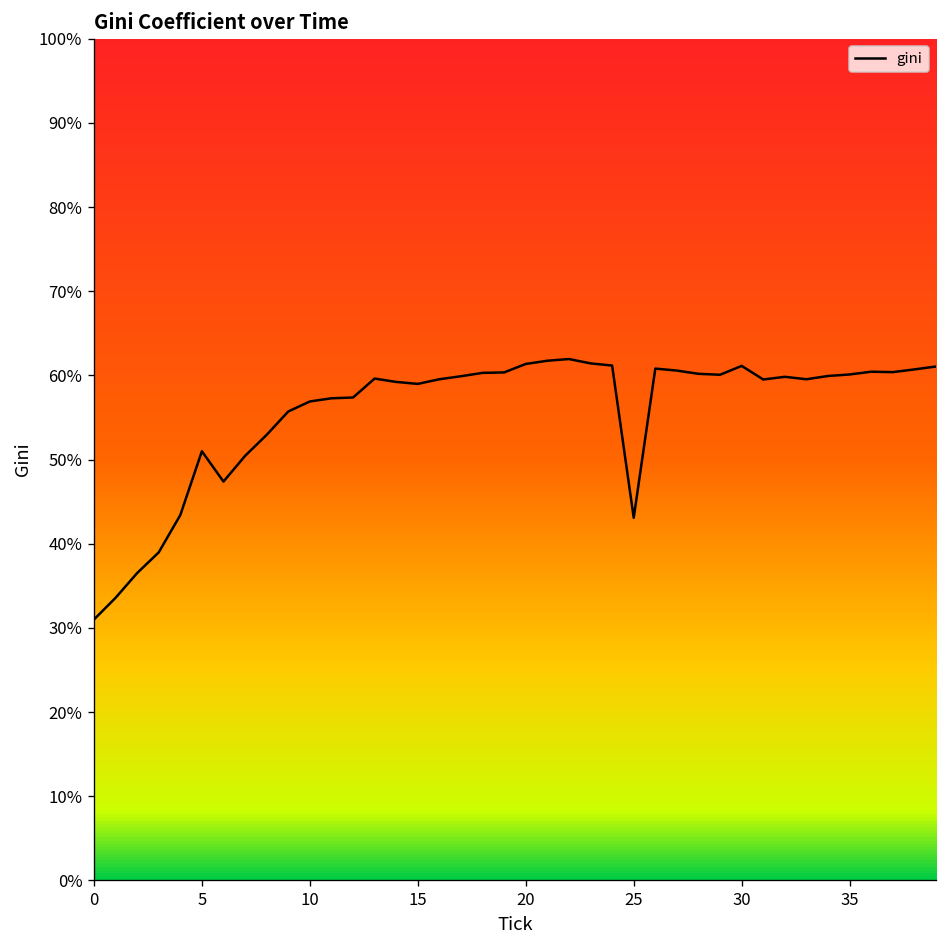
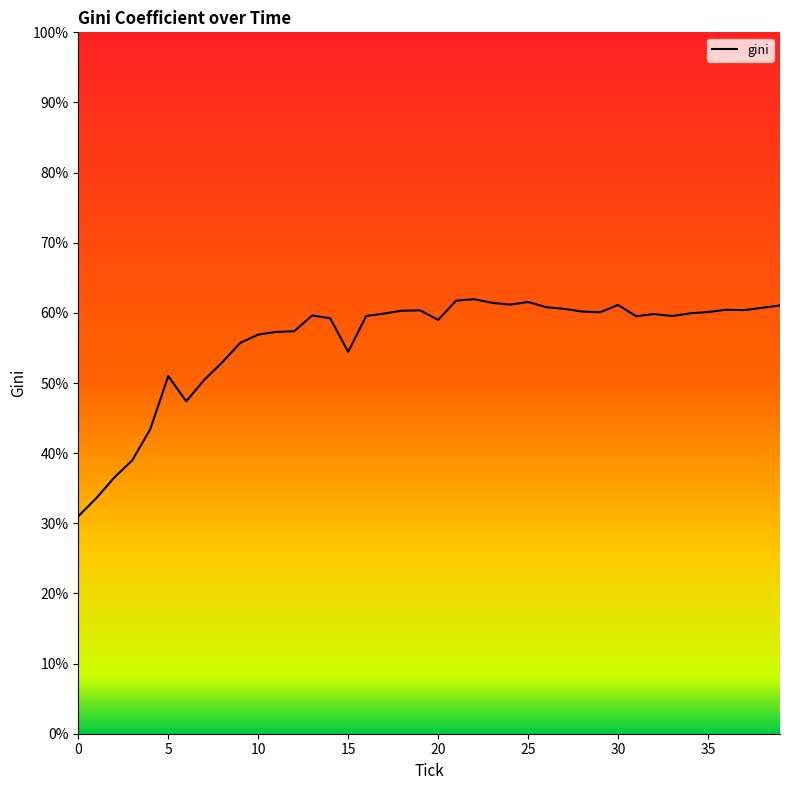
  {
    "0": "31%",
    "5": "51%",
    "10": "57%",
-   "15": "59%",
-   "20": "61%",
-   "25": "43%",
+   "15": "54%",
+   "20": "59%",
+   "25": "62%",
    "30": "61%",
    "35": "60%"
  }
